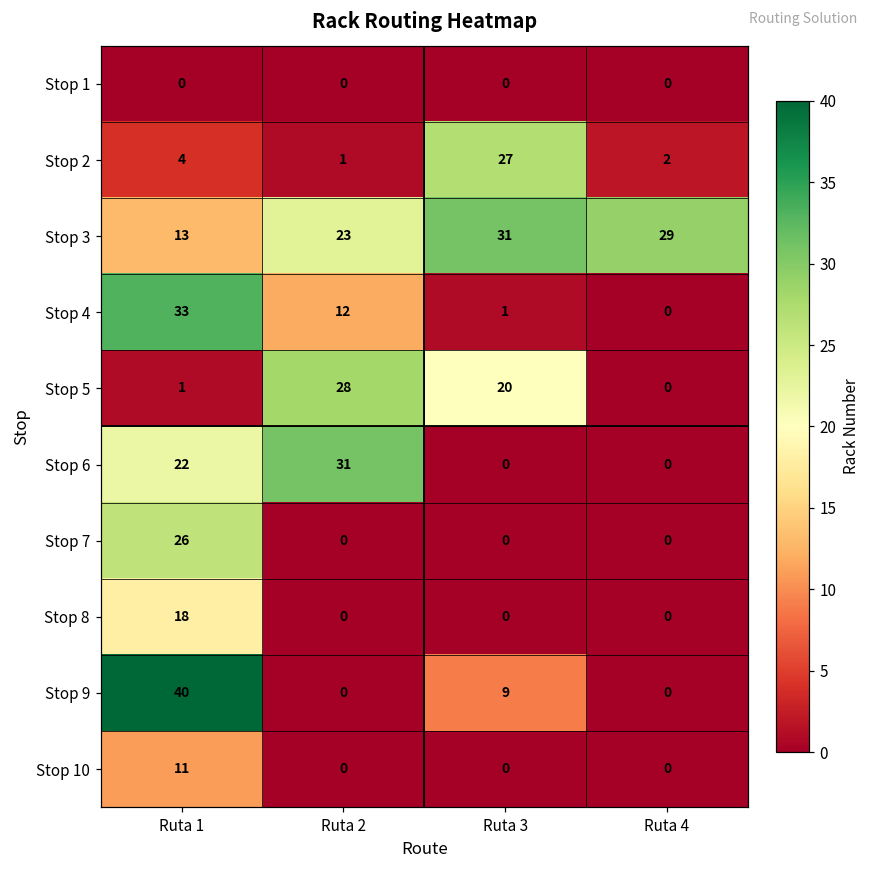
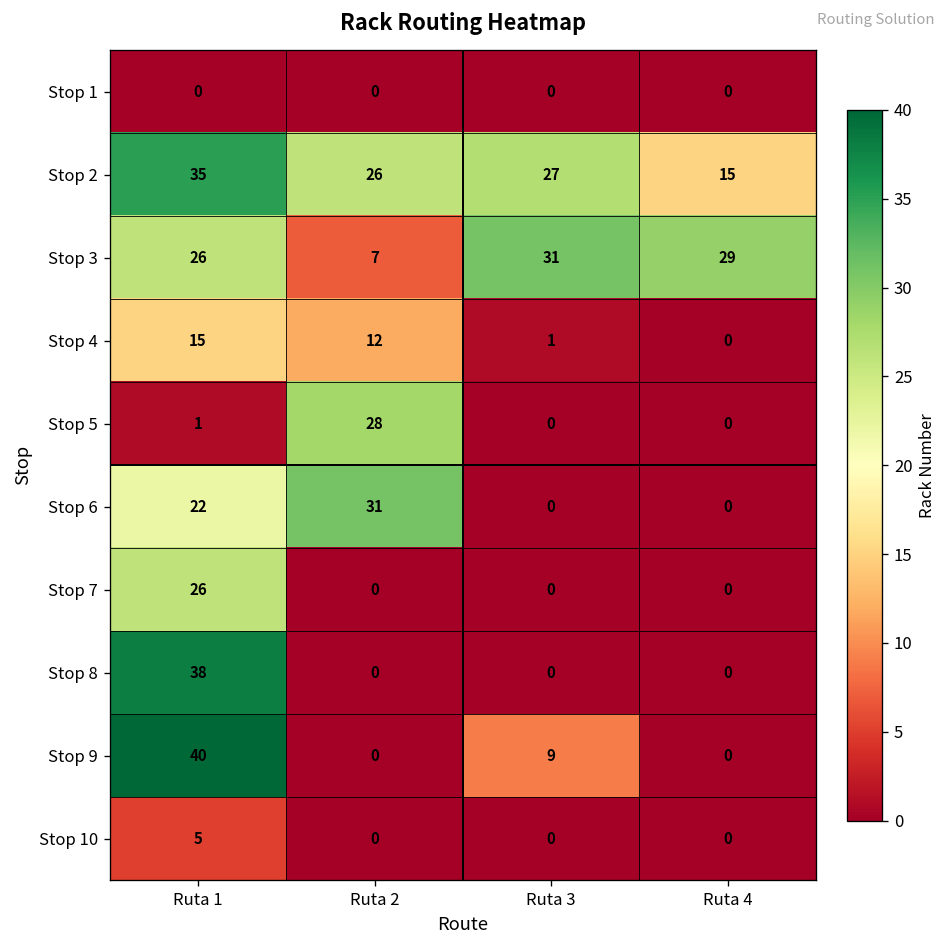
  {
    "Stop 1": {
      "Ruta 1": 0,
      "Ruta 2": 0,
      "Ruta 3": 0,
      "Ruta 4": 0
    },
    "Stop 2": {
-     "Ruta 1": 4,
-     "Ruta 2": 1,
+     "Ruta 1": 35,
+     "Ruta 2": 26,
      "Ruta 3": 27,
-     "Ruta 4": 2
+     "Ruta 4": 15
    },
    "Stop 3": {
-     "Ruta 1": 13,
-     "Ruta 2": 23,
+     "Ruta 1": 26,
+     "Ruta 2": 7,
      "Ruta 3": 31,
      "Ruta 4": 29
    },
    "Stop 4": {
-     "Ruta 1": 33,
+     "Ruta 1": 15,
      "Ruta 2": 12,
      "Ruta 3": 1,
      "Ruta 4": 0
    },
    "Stop 5": {
      "Ruta 1": 1,
      "Ruta 2": 28,
-     "Ruta 3": 20,
+     "Ruta 3": 0,
      "Ruta 4": 0
    },
    "Stop 6": {
      "Ruta 1": 22,
      "Ruta 2": 31,
      "Ruta 3": 0,
      "Ruta 4": 0
    },
    "Stop 7": {
      "Ruta 1": 26,
      "Ruta 2": 0,
      "Ruta 3": 0,
      "Ruta 4": 0
    },
    "Stop 8": {
-     "Ruta 1": 18,
+     "Ruta 1": 38,
      "Ruta 2": 0,
      "Ruta 3": 0,
      "Ruta 4": 0
    },
    "Stop 9": {
      "Ruta 1": 40,
      "Ruta 2": 0,
      "Ruta 3": 9,
      "Ruta 4": 0
    },
    "Stop 10": {
-     "Ruta 1": 11,
+     "Ruta 1": 5,
      "Ruta 2": 0,
      "Ruta 3": 0,
      "Ruta 4": 0
    }
  }
